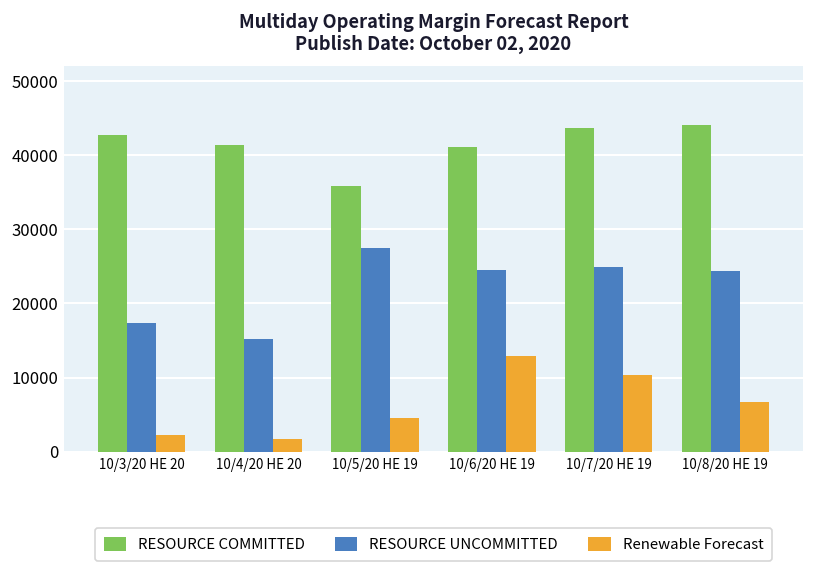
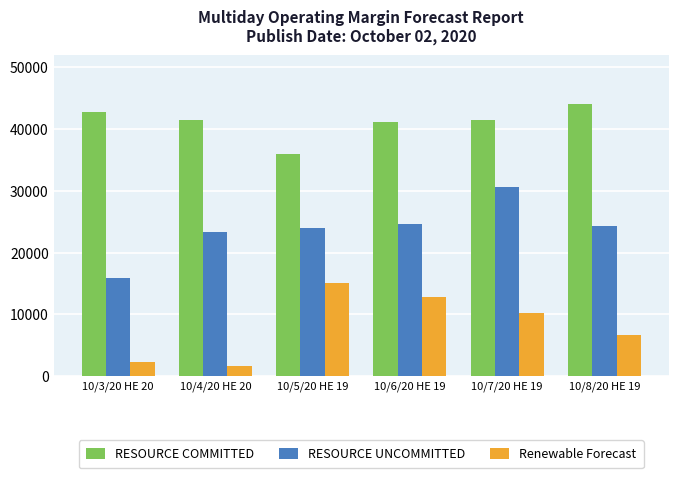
  {
    "RESOURCE COMMITTED": {
      "10/3/20 HE 20": 43000,
      "10/4/20 HE 20": 41000,
      "10/5/20 HE 19": 36000,
      "10/6/20 HE 19": 41000,
-     "10/7/20 HE 19": 44000,
+     "10/7/20 HE 19": 42000,
      "10/8/20 HE 19": 44000
    },
    "RESOURCE UNCOMMITTED": {
-     "10/3/20 HE 20": 17000,
-     "10/4/20 HE 20": 15000,
-     "10/5/20 HE 19": 28000,
+     "10/3/20 HE 20": 16000,
+     "10/4/20 HE 20": 23000,
+     "10/5/20 HE 19": 24000,
      "10/6/20 HE 19": 25000,
-     "10/7/20 HE 19": 25000,
+     "10/7/20 HE 19": 31000,
      "10/8/20 HE 19": 24000
    },
    "Renewable Forecast": {
      "10/3/20 HE 20": 2000,
      "10/4/20 HE 20": 2000,
-     "10/5/20 HE 19": 4000,
+     "10/5/20 HE 19": 15000,
      "10/6/20 HE 19": 13000,
      "10/7/20 HE 19": 10000,
      "10/8/20 HE 19": 7000
    }
  }
